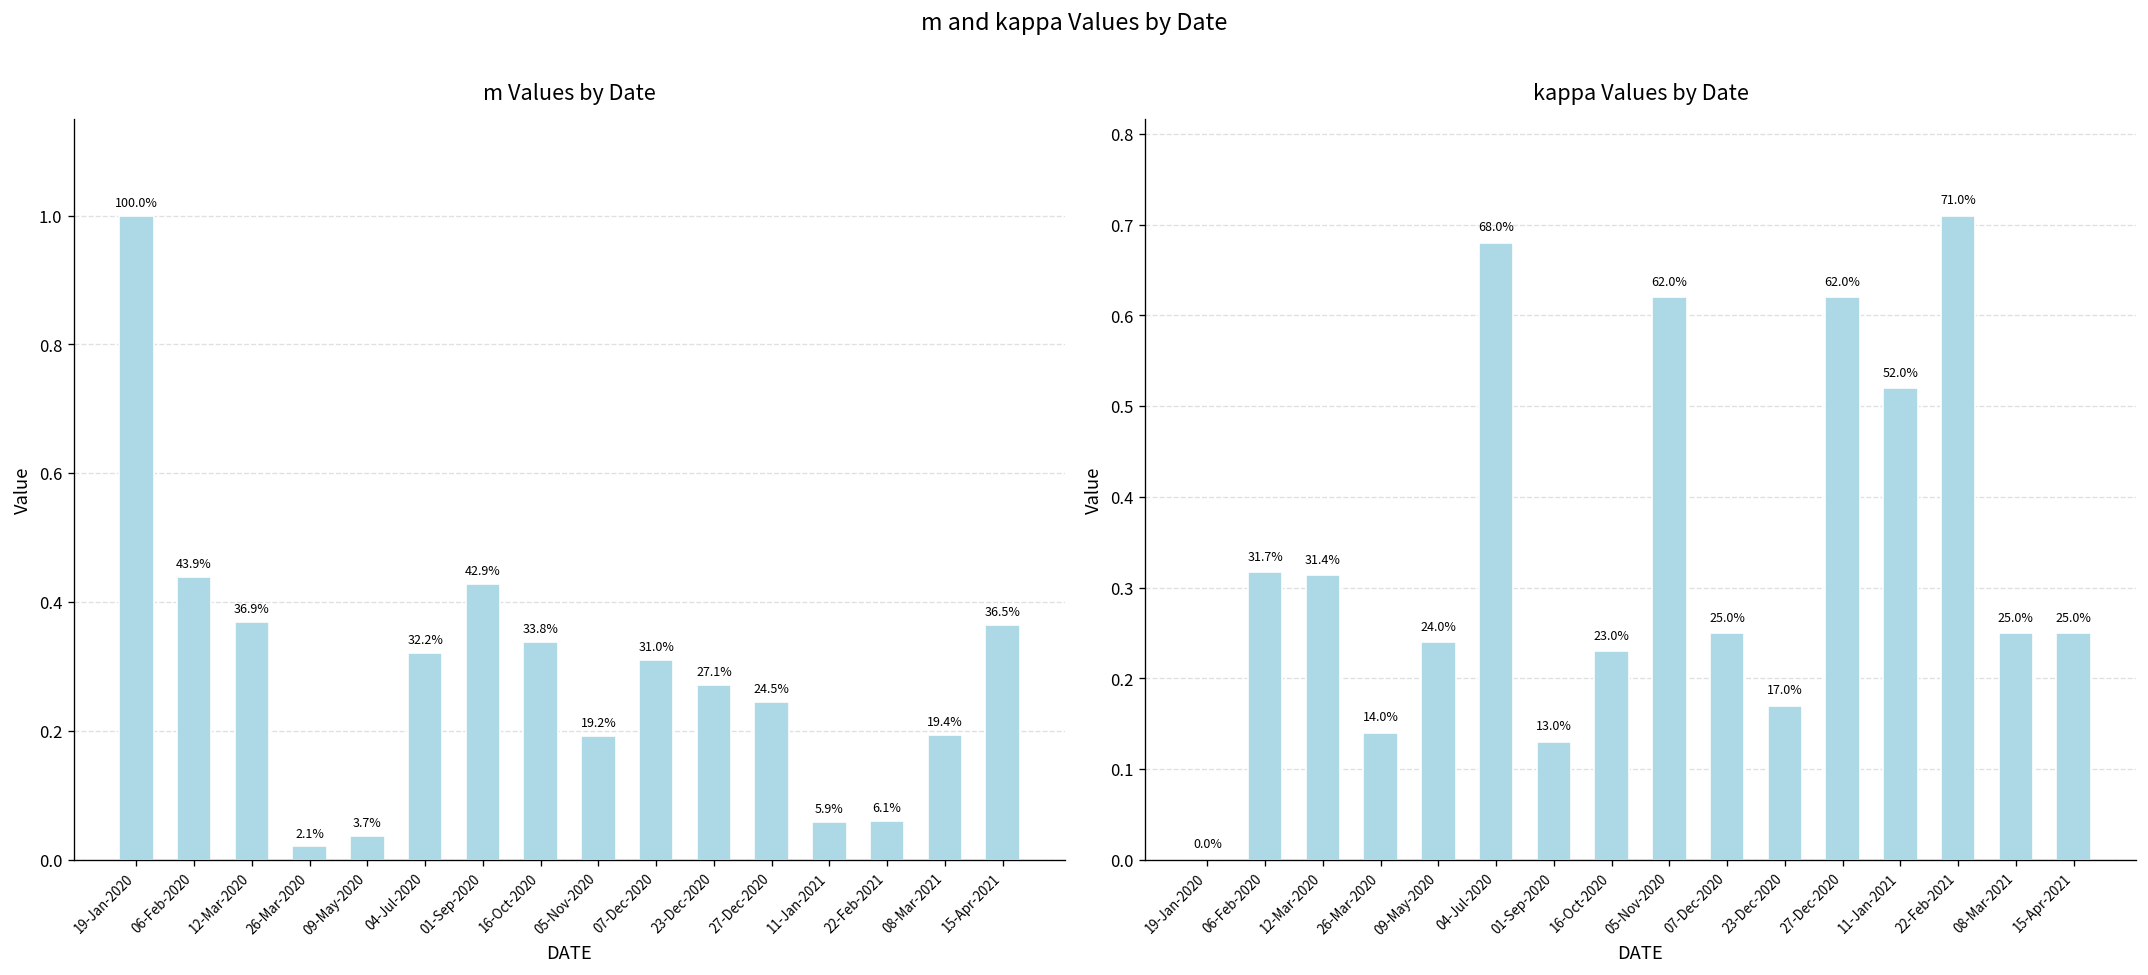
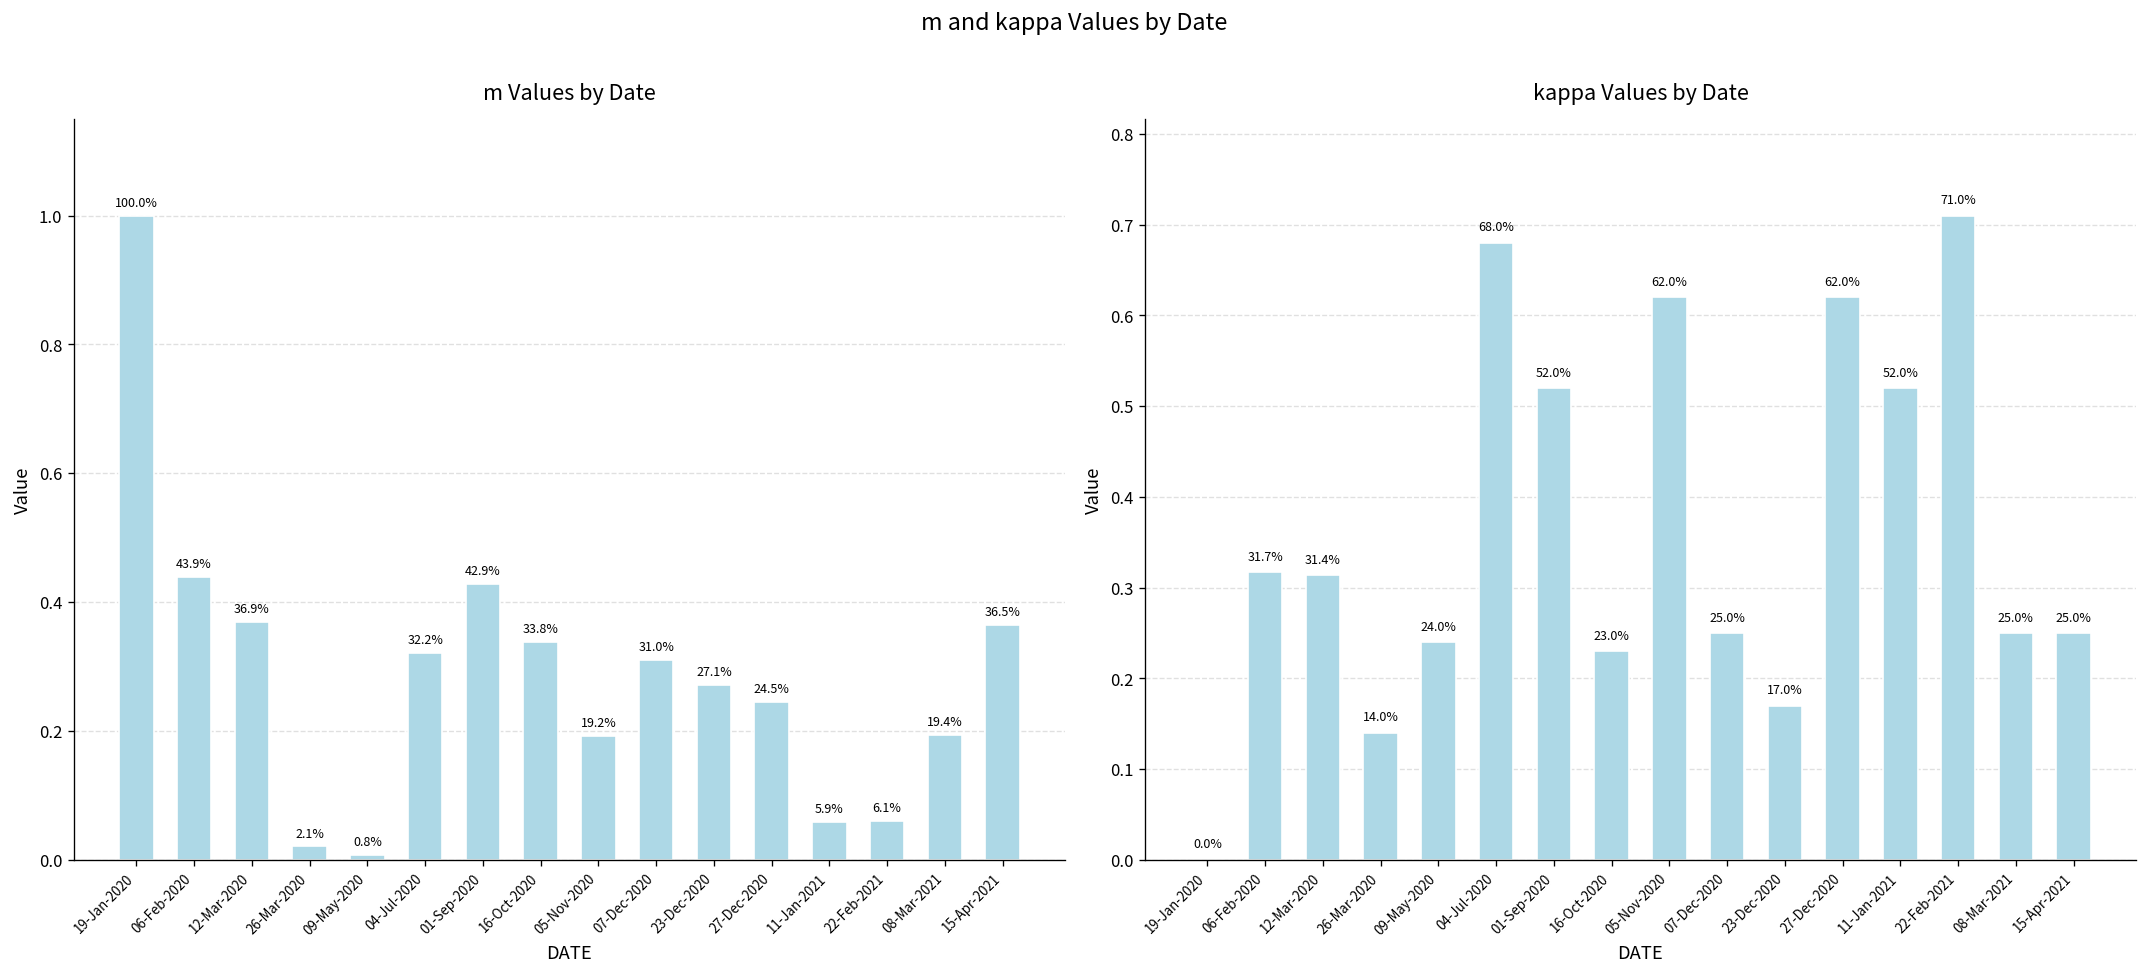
  {
    "m Values by Date": {
      "19-Jan-2020": "100.0%",
      "06-Feb-2020": "43.9%",
      "12-Mar-2020": "36.9%",
      "26-Mar-2020": "2.1%",
-     "09-May-2020": "3.7%",
+     "09-May-2020": "0.8%",
      "04-Jul-2020": "32.2%",
      "01-Sep-2020": "42.9%",
      "16-Oct-2020": "33.8%",
      "05-Nov-2020": "19.2%",
      "07-Dec-2020": "31.0%",
      "23-Dec-2020": "27.1%",
      "27-Dec-2020": "24.5%",
      "11-Jan-2021": "5.9%",
      "22-Feb-2021": "6.1%",
      "08-Mar-2021": "19.4%",
      "15-Apr-2021": "36.5%"
    },
    "kappa Values by Date": {
      "19-Jan-2020": "0.0%",
      "06-Feb-2020": "31.7%",
      "12-Mar-2020": "31.4%",
      "26-Mar-2020": "14.0%",
      "09-May-2020": "24.0%",
      "04-Jul-2020": "68.0%",
-     "01-Sep-2020": "13.0%",
+     "01-Sep-2020": "52.0%",
      "16-Oct-2020": "23.0%",
      "05-Nov-2020": "62.0%",
      "07-Dec-2020": "25.0%",
      "23-Dec-2020": "17.0%",
      "27-Dec-2020": "62.0%",
      "11-Jan-2021": "52.0%",
      "22-Feb-2021": "71.0%",
      "08-Mar-2021": "25.0%",
      "15-Apr-2021": "25.0%"
    }
  }
